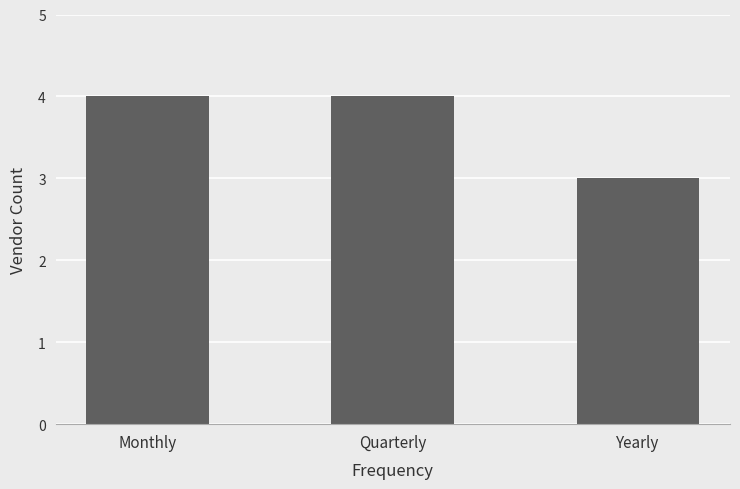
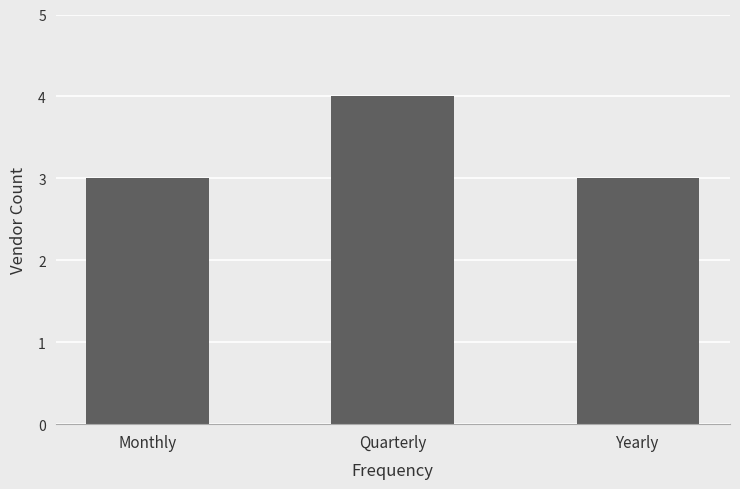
  {
-   "Monthly": 4,
+   "Monthly": 3,
    "Quarterly": 4,
    "Yearly": 3
  }
